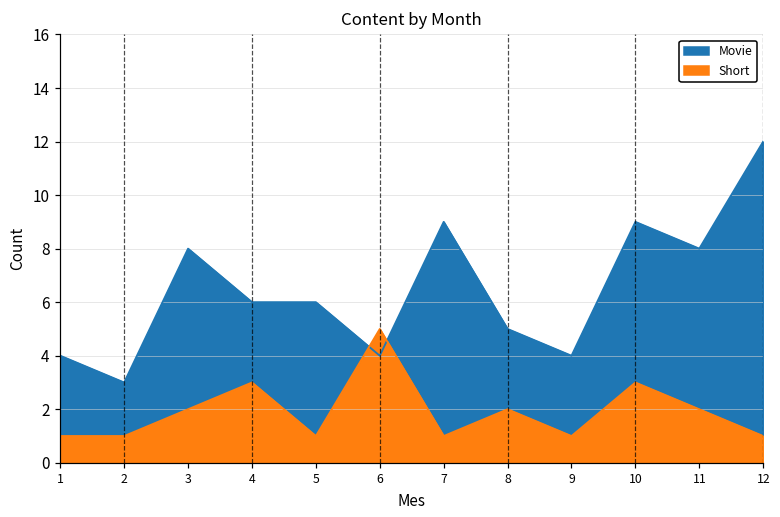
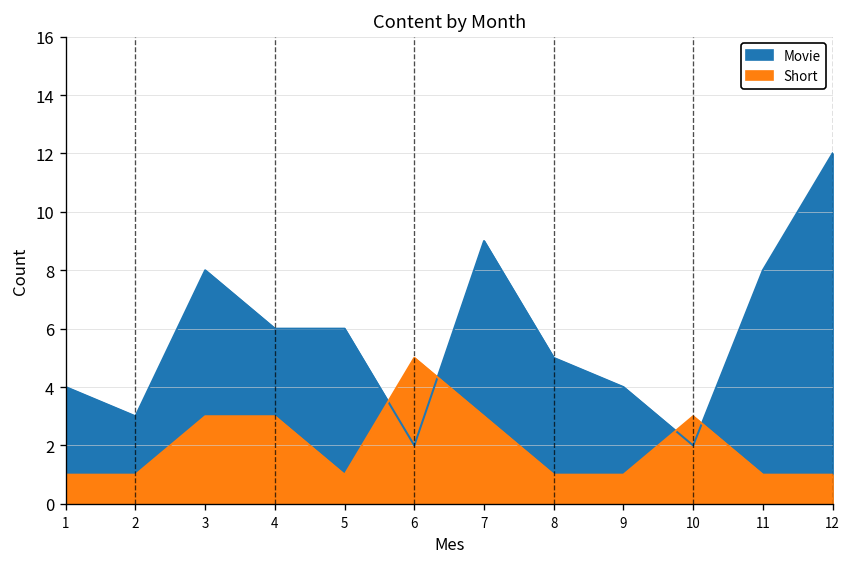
  {
    "Movie": {
      "1": 4,
      "2": 3,
      "3": 8,
      "4": 6,
      "5": 6,
-     "6": 4,
+     "6": 2,
      "7": 9,
      "8": 5,
      "9": 4,
-     "10": 9,
+     "10": 2,
      "11": 8,
      "12": 12
    },
    "Short": {
      "1": 1,
      "2": 1,
-     "3": 2,
+     "3": 3,
      "4": 3,
      "5": 1,
      "6": 5,
-     "7": 1,
-     "8": 2,
+     "7": 3,
+     "8": 1,
      "9": 1,
      "10": 3,
-     "11": 2,
+     "11": 1,
      "12": 1
    }
  }
